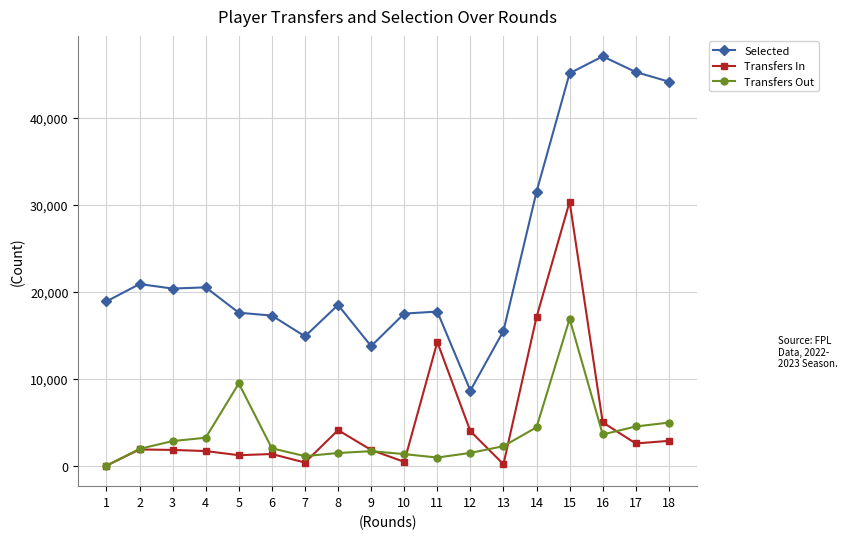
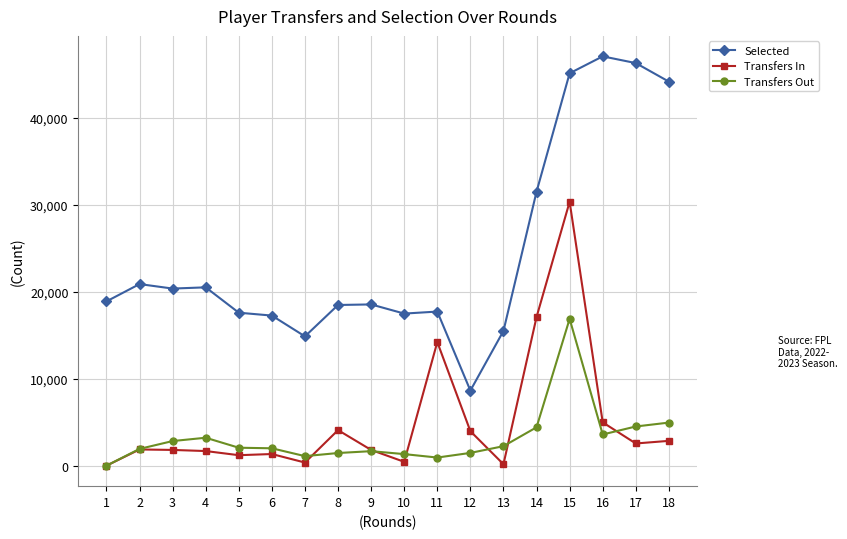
  {
    "Selected": {
      "1": "19,000",
      "2": "21,000",
      "3": "20,000",
      "4": "21,000",
      "5": "18,000",
      "6": "17,000",
      "7": "15,000",
      "8": "18,000",
-     "9": "14,000",
+     "9": "19,000",
      "10": "18,000",
      "11": "18,000",
      "12": "9,000",
      "13": "16,000",
      "14": "32,000",
      "15": "45,000",
      "16": "47,000",
-     "17": "45,000",
+     "17": "46,000",
      "18": "44,000"
    },
    "Transfers In": {
      "3": "2,000",
      "4": "2,000",
      "5": "1,000",
      "6": "1,000",
      "7": "0",
      "8": "4,000",
      "10": "0",
      "11": "14,000",
      "12": "4,000",
      "13": "0",
      "14": "17,000",
      "15": "30,000",
      "16": "5,000",
      "17": "3,000",
      "18": "3,000"
    },
    "Transfers Out": {
      "3": "3,000",
      "4": "3,000",
-     "5": "9,000",
+     "5": "2,000",
      "6": "2,000",
      "7": "1,000",
      "8": "1,000",
      "10": "1,000",
      "11": "1,000",
      "12": "1,000",
      "13": "2,000",
      "14": "4,000",
      "15": "17,000",
      "16": "4,000",
      "17": "5,000",
      "18": "5,000"
    }
  }
